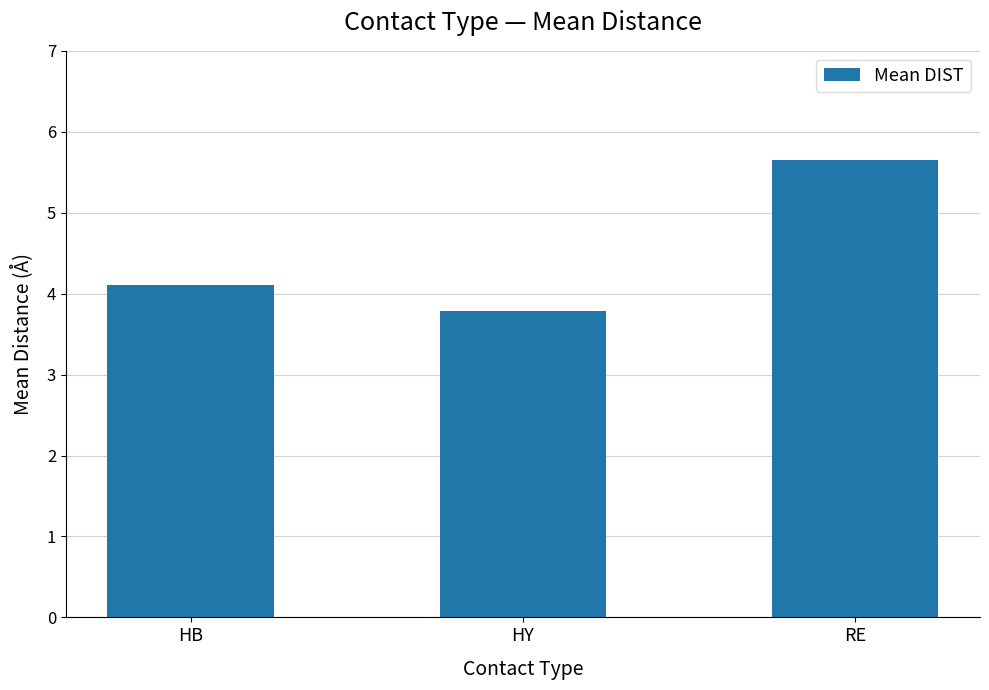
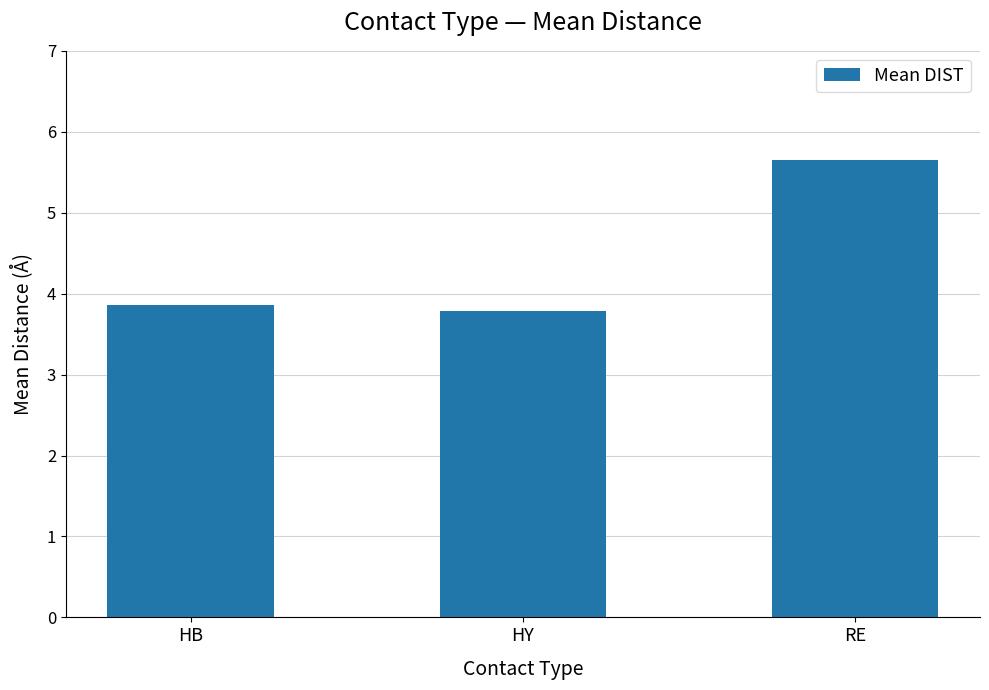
  {
-   "HB": 4.1,
+   "HB": 3.9,
    "HY": 3.8,
    "RE": 5.7
  }
